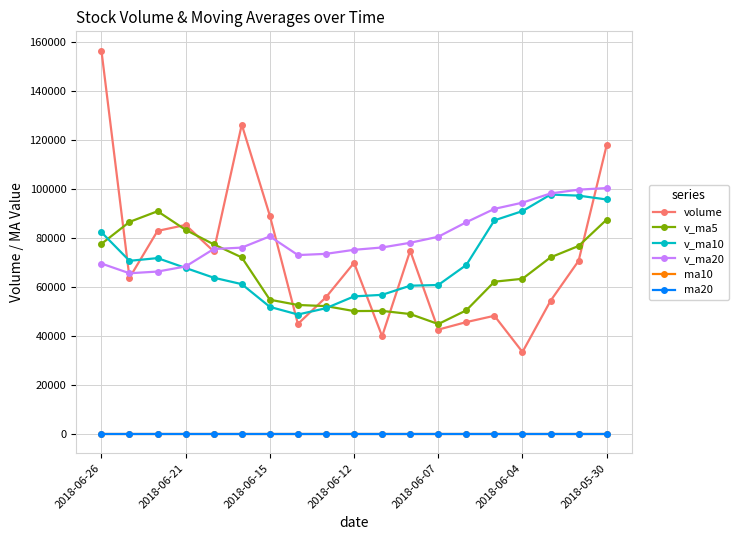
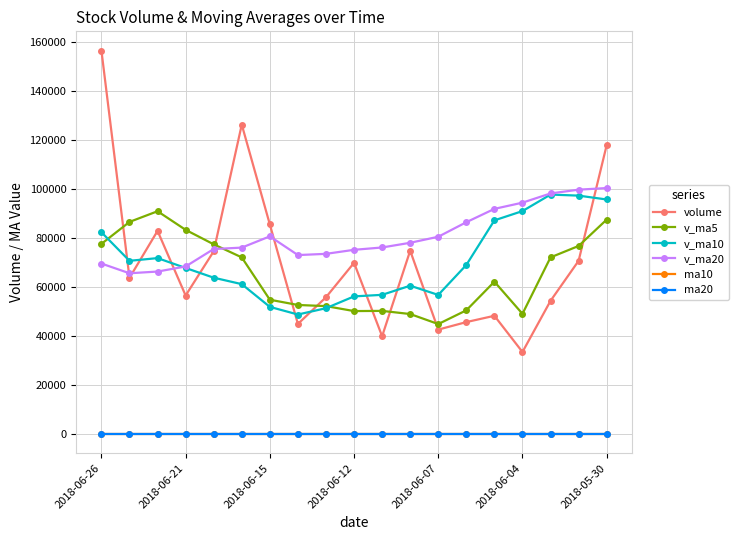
  {
    "volume": {
      "2018-06-26": 157000,
-     "2018-06-21": 85000,
-     "2018-06-15": 89000,
+     "2018-06-21": 57000,
+     "2018-06-15": 86000,
      "2018-06-12": 70000,
      "2018-06-07": 43000,
      "2018-06-04": 33000,
      "2018-05-30": 118000
    },
    "v_ma5": {
      "2018-06-26": 78000,
      "2018-06-21": 83000,
      "2018-06-15": 55000,
      "2018-06-12": 50000,
      "2018-06-07": 45000,
-     "2018-06-04": 63000,
+     "2018-06-04": 49000,
      "2018-05-30": 88000
    },
    "v_ma10": {
      "2018-06-26": 82000,
      "2018-06-15": 52000,
      "2018-06-12": 56000,
-     "2018-06-07": 61000,
+     "2018-06-07": 57000,
      "2018-06-04": 91000,
      "2018-05-30": 96000
    },
    "v_ma20": {
      "2018-06-26": 70000,
      "2018-06-15": 81000,
      "2018-06-12": 75000,
      "2018-06-07": 81000,
      "2018-06-04": 94000,
      "2018-05-30": 100000
    },
    "ma20": {
      "2018-06-26": 0,
      "2018-06-21": 0,
      "2018-06-15": 0,
      "2018-06-12": 0,
      "2018-06-07": 0,
      "2018-06-04": 0,
      "2018-05-30": 0
    }
  }
